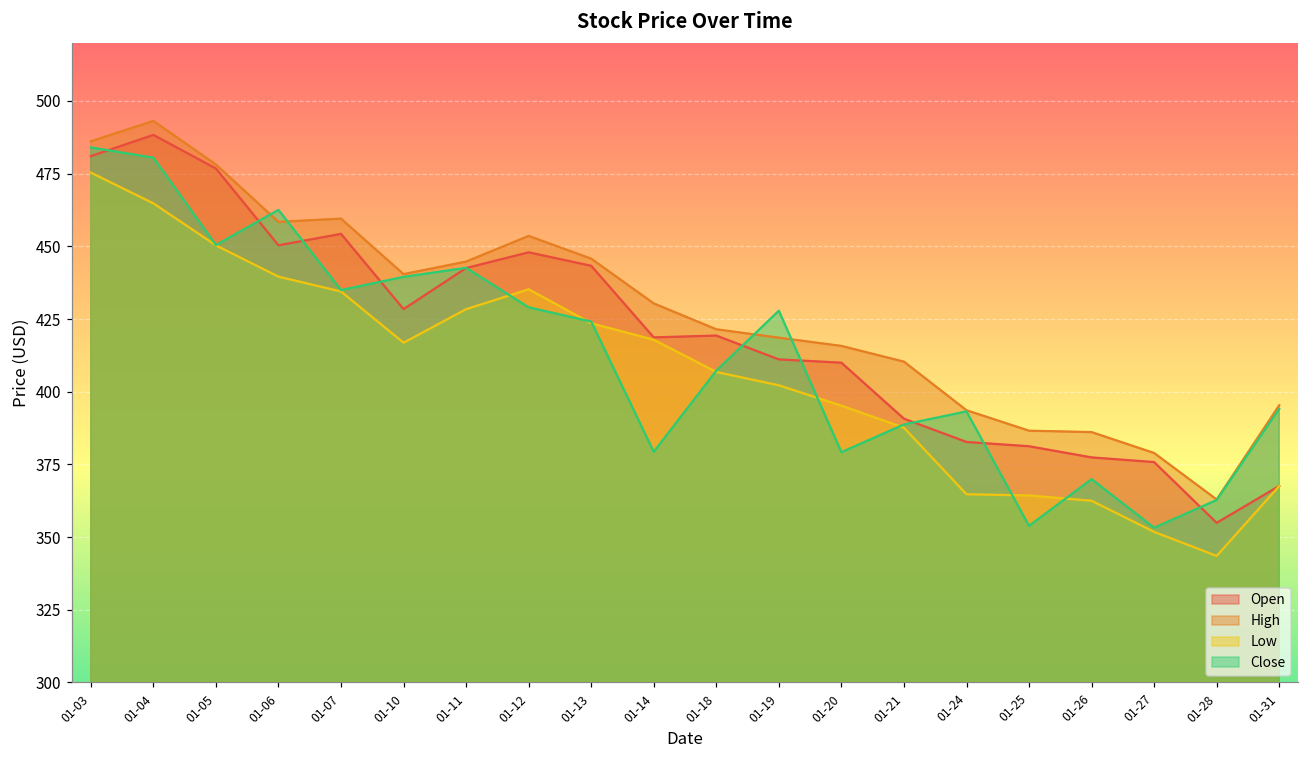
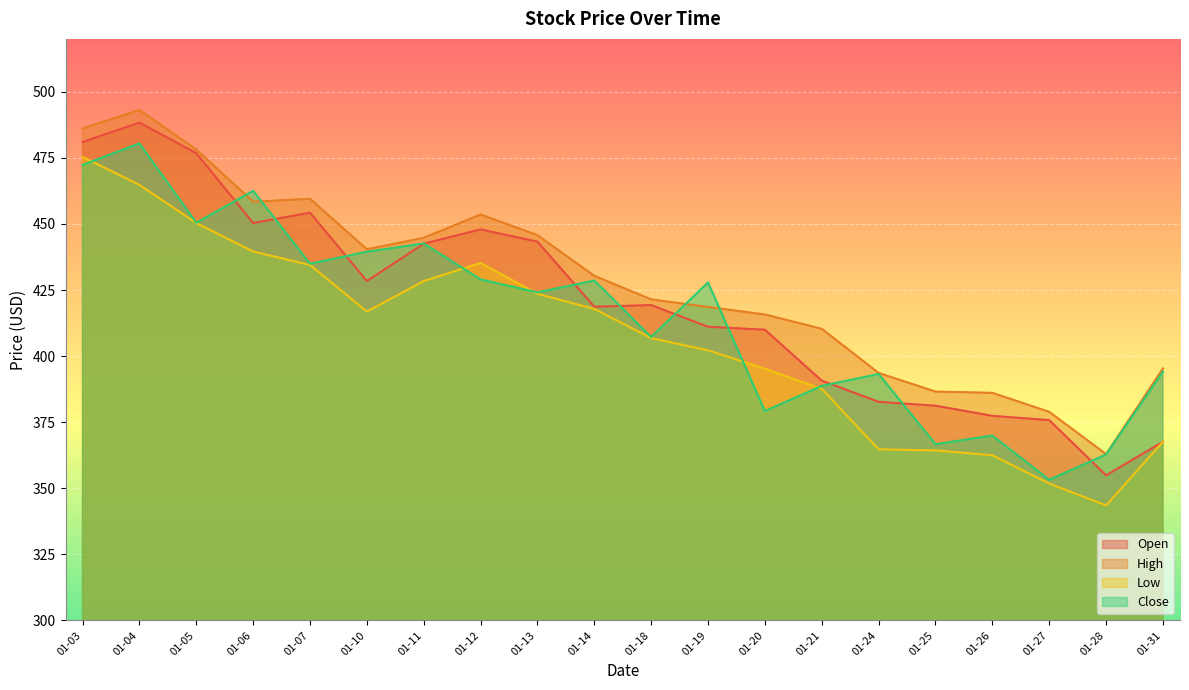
  {
    "Close": {
-     "01-03": 484,
+     "01-03": 472,
      "01-04": 480,
      "01-06": 463,
      "01-12": 429,
-     "01-14": 379,
+     "01-14": 429,
      "01-19": 428,
      "01-20": 379,
      "01-21": 389,
-     "01-25": 354,
+     "01-25": 367,
      "01-26": 370,
      "01-27": 353,
      "01-31": 394
    }
  }
